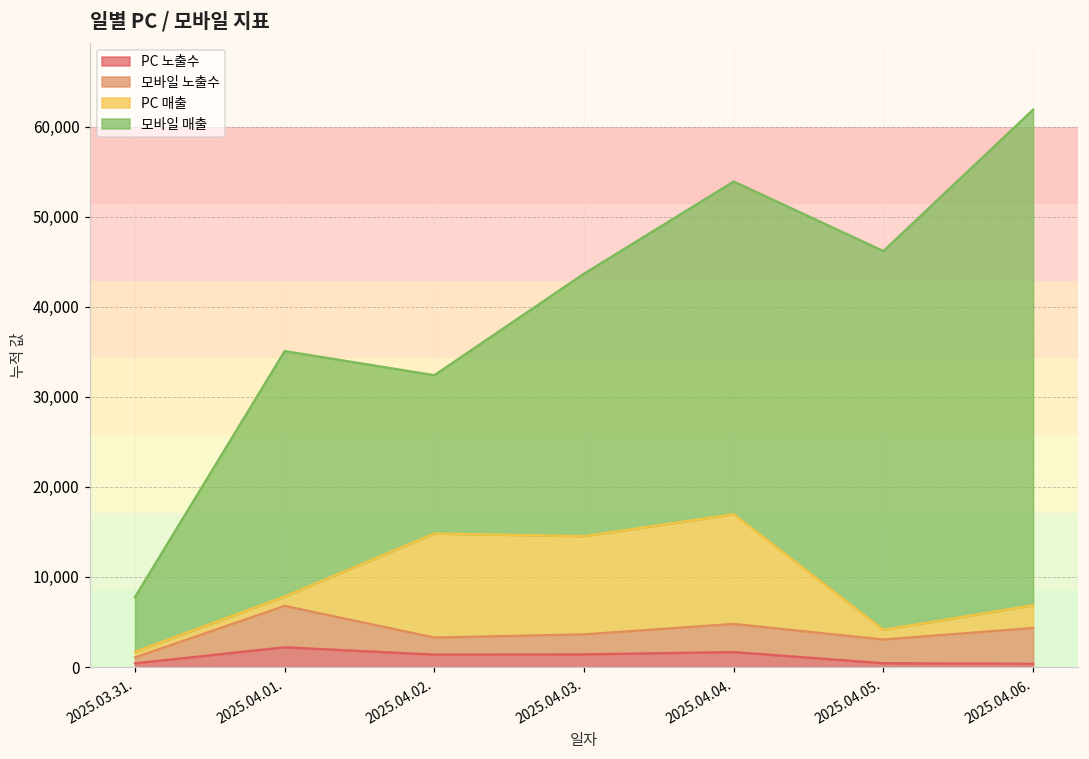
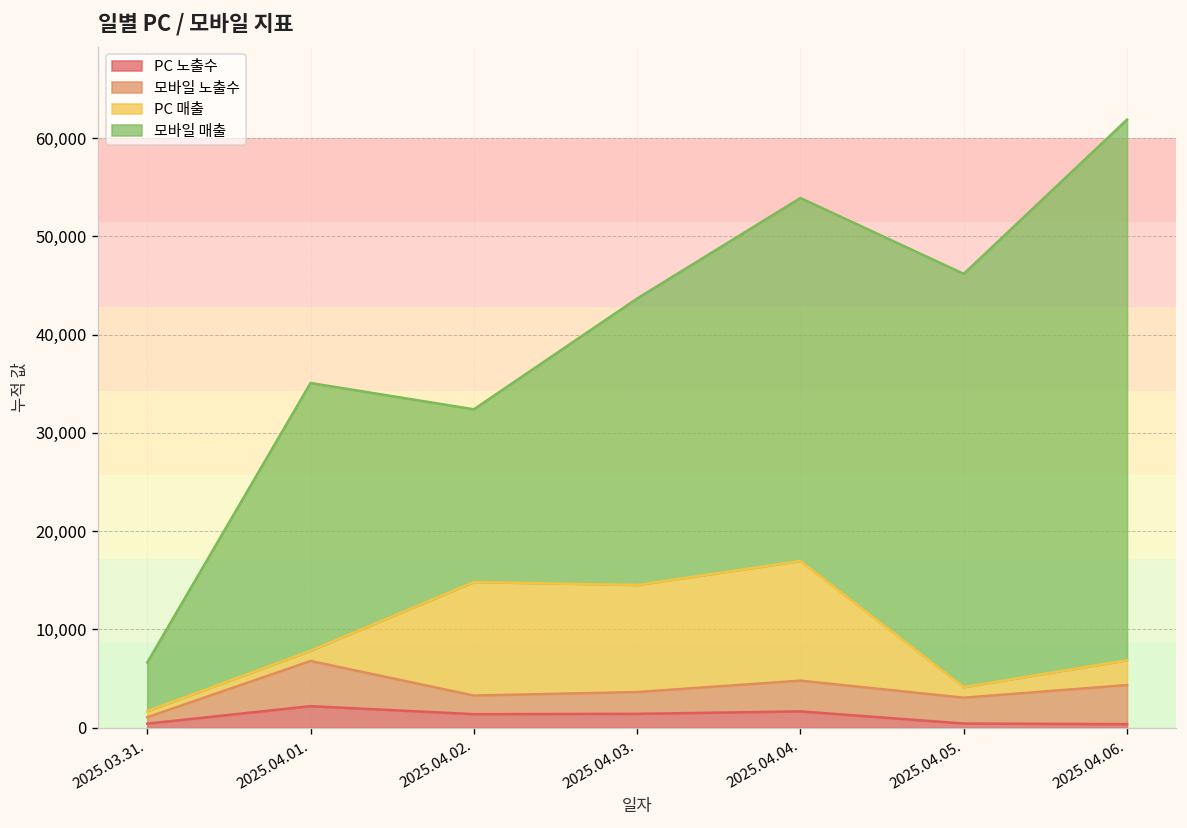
  {
    "PC 매출": {
      "2025.03.31.": "1,000",
      "2025.04.01.": "1,000",
      "2025.04.02.": "12,000",
      "2025.04.03.": "11,000",
      "2025.04.04.": "12,000",
      "2025.04.05.": "1,000",
      "2025.04.06.": "3,000"
    },
    "모바일 매출": {
-     "2025.03.31.": "6,000",
+     "2025.03.31.": "5,000",
      "2025.04.01.": "27,000",
      "2025.04.02.": "18,000",
      "2025.04.03.": "29,000",
      "2025.04.04.": "37,000",
      "2025.04.05.": "42,000",
      "2025.04.06.": "55,000"
    }
  }
